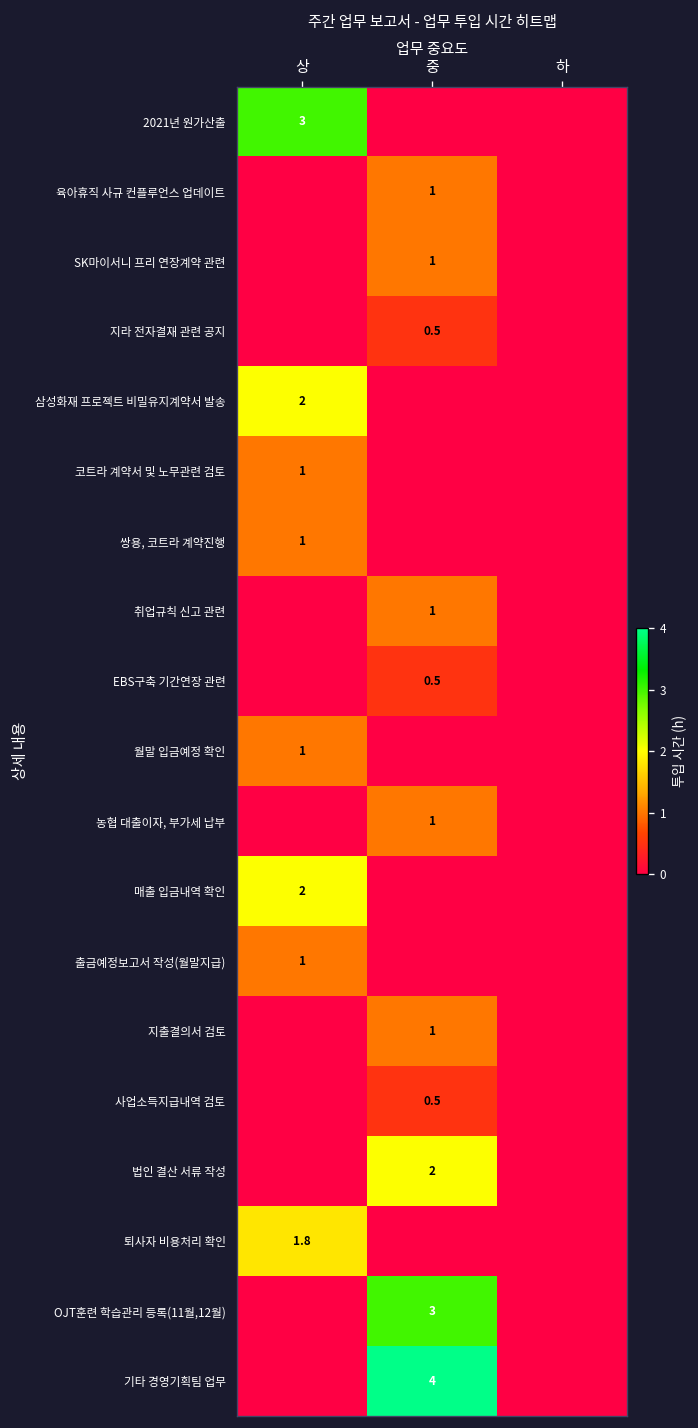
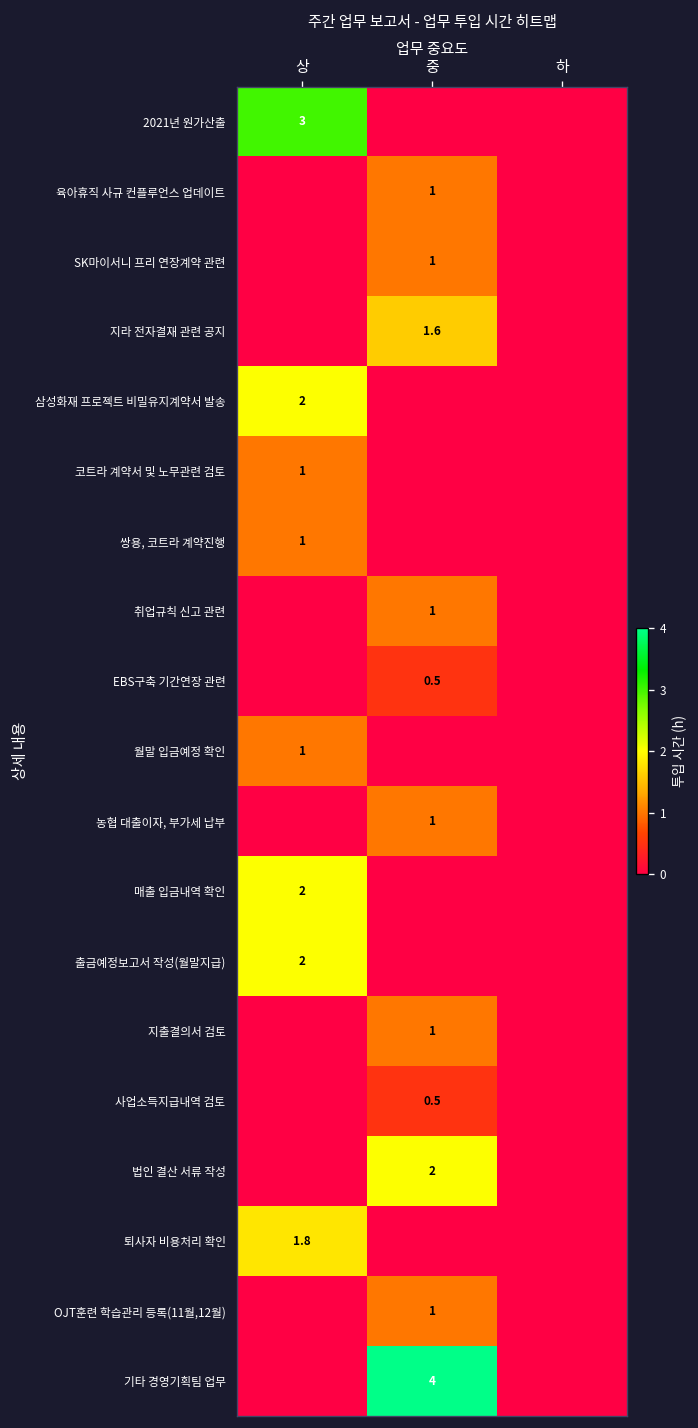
  {
    "2021년 원가산출": {
      "상": 3
    },
    "육아휴직 사규 컨플루언스 업데이트": {
      "중": 1
    },
    "SK마이서니 프리 연장계약 관련": {
      "중": 1
    },
    "지라 전자결재 관련 공지": {
-     "중": 0.5
+     "중": 1.6
    },
    "삼성화재 프로젝트 비밀유지계약서 발송": {
      "상": 2
    },
    "코트라 계약서 및 노무관련 검토": {
      "상": 1
    },
    "쌍용, 코트라 계약진행": {
      "상": 1
    },
    "취업규칙 신고 관련": {
      "중": 1
    },
    "EBS구축 기간연장 관련": {
      "중": 0.5
    },
    "월말 입금예정 확인": {
      "상": 1
    },
    "농협 대출이자, 부가세 납부": {
      "중": 1
    },
    "매출 입금내역 확인": {
      "상": 2
    },
    "출금예정보고서 작성(월말지급)": {
-     "상": 1
+     "상": 2
    },
    "지출결의서 검토": {
      "중": 1
    },
    "사업소득지급내역 검토": {
      "중": 0.5
    },
    "법인 결산 서류 작성": {
      "중": 2
    },
    "퇴사자 비용처리 확인": {
      "상": 1.8
    },
    "OJT훈련 학습관리 등록(11월,12월)": {
-     "중": 3
+     "중": 1
    },
    "기타 경영기획팀 업무": {
      "중": 4
    }
  }
